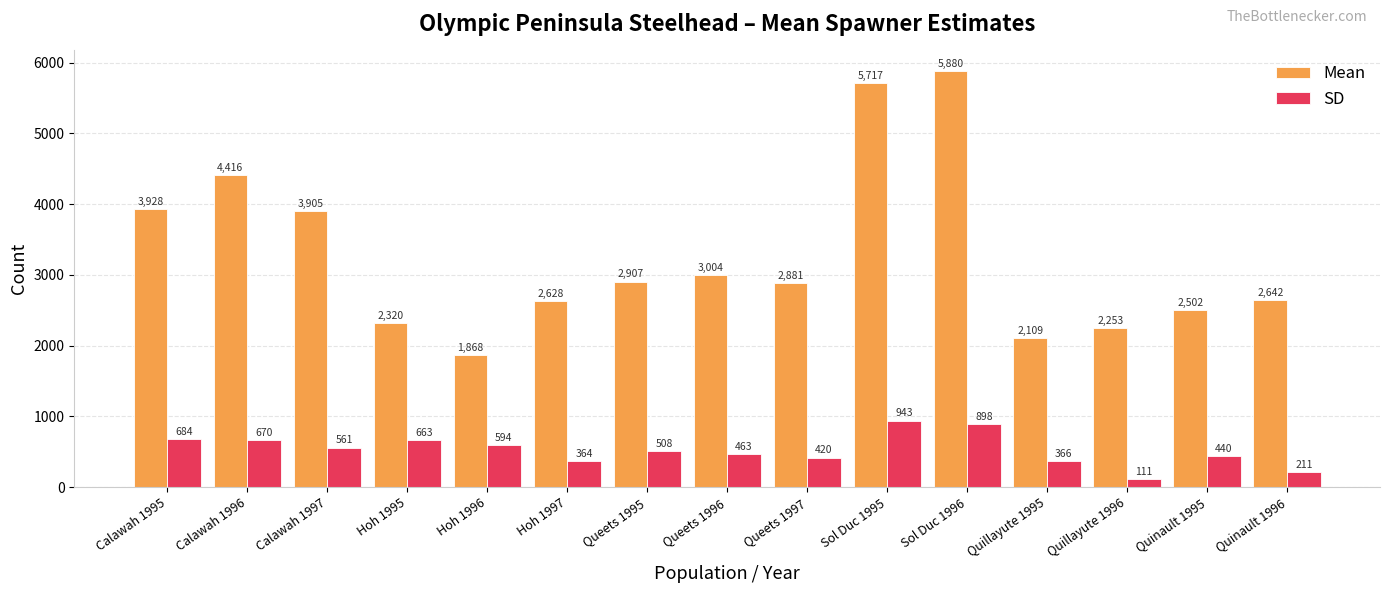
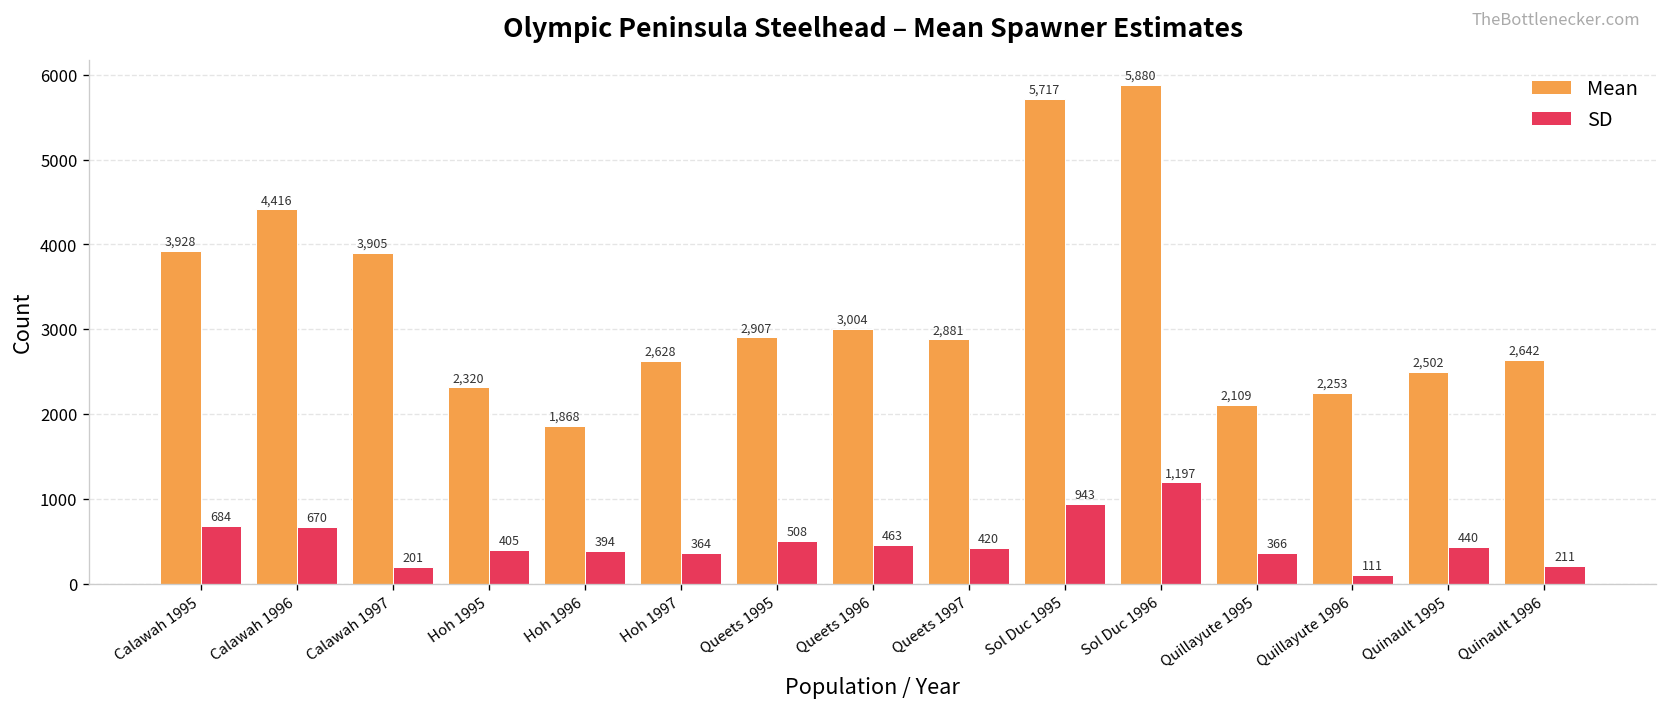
  {
    "Mean": {
      "Calawah 1995": "3,928",
      "Calawah 1996": "4,416",
      "Calawah 1997": "3,905",
      "Hoh 1995": "2,320",
      "Hoh 1996": "1,868",
      "Hoh 1997": "2,628",
      "Queets 1995": "2,907",
      "Queets 1996": "3,004",
      "Queets 1997": "2,881",
      "Sol Duc 1995": "5,717",
      "Sol Duc 1996": "5,880",
      "Quillayute 1995": "2,109",
      "Quillayute 1996": "2,253",
      "Quinault 1995": "2,502",
      "Quinault 1996": "2,642"
    },
    "SD": {
      "Calawah 1995": "684",
      "Calawah 1996": "670",
-     "Calawah 1997": "561",
-     "Hoh 1995": "663",
-     "Hoh 1996": "594",
+     "Calawah 1997": "201",
+     "Hoh 1995": "405",
+     "Hoh 1996": "394",
      "Hoh 1997": "364",
      "Queets 1995": "508",
      "Queets 1996": "463",
      "Queets 1997": "420",
      "Sol Duc 1995": "943",
-     "Sol Duc 1996": "898",
+     "Sol Duc 1996": "1,197",
      "Quillayute 1995": "366",
      "Quillayute 1996": "111",
      "Quinault 1995": "440",
      "Quinault 1996": "211"
    }
  }
